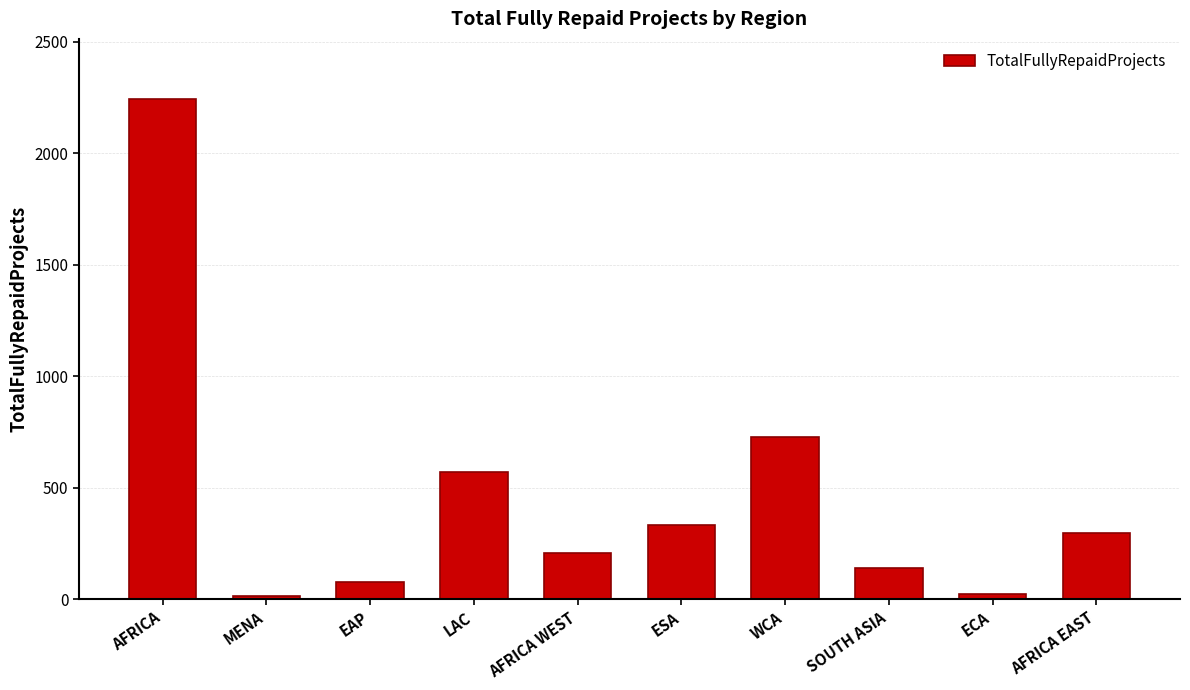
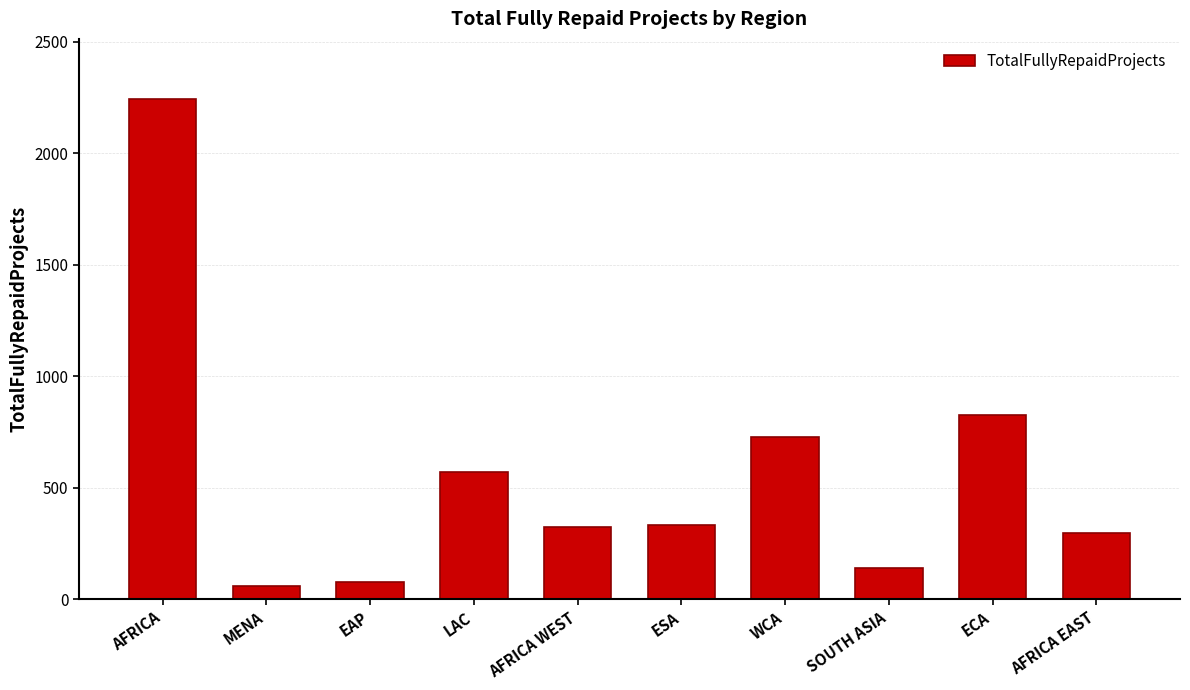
  {
    "AFRICA": 2240,
-   "MENA": 10,
+   "MENA": 60,
    "EAP": 80,
    "LAC": 570,
-   "AFRICA WEST": 210,
+   "AFRICA WEST": 320,
    "ESA": 340,
    "WCA": 730,
    "SOUTH ASIA": 140,
-   "ECA": 20,
+   "ECA": 830,
    "AFRICA EAST": 300
  }
